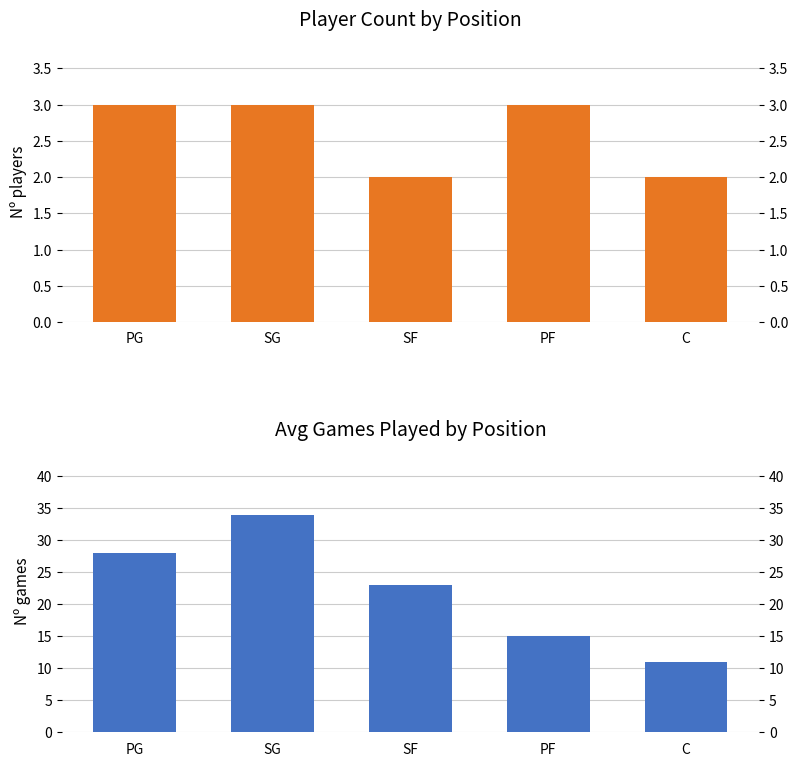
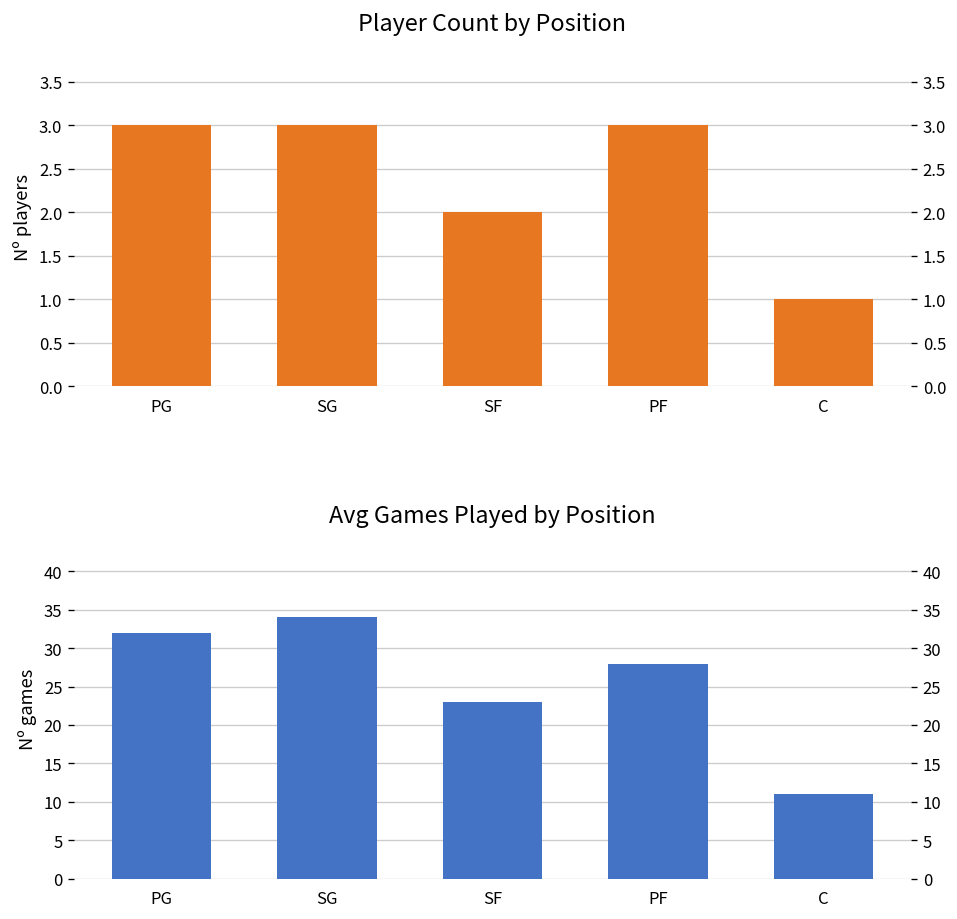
  {
    "Player Count by Position": {
      "PG": 3,
      "SG": 3,
      "SF": 2,
      "PF": 3,
-     "C": 2
+     "C": 1
    },
    "Avg Games Played by Position": {
-     "PG": 28,
+     "PG": 32,
      "SG": 34,
      "SF": 23,
-     "PF": 15,
+     "PF": 28,
      "C": 11
    }
  }
